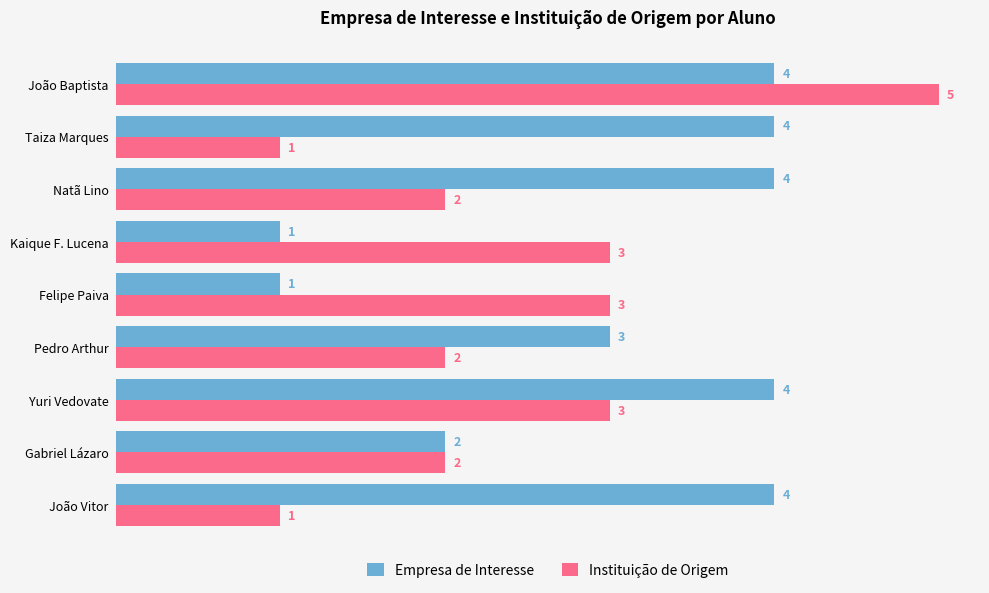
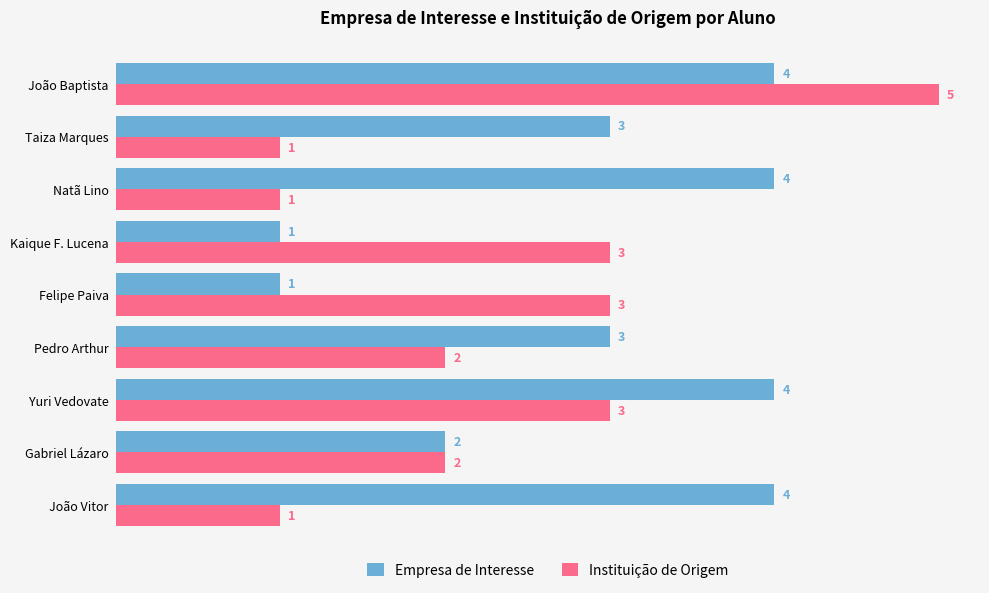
  {
    "Empresa de Interesse": {
      "João Baptista": 4,
-     "Taiza Marques": 4,
+     "Taiza Marques": 3,
      "Natã Lino": 4,
      "Kaique F. Lucena": 1,
      "Felipe Paiva": 1,
      "Pedro Arthur": 3,
      "Yuri Vedovate": 4,
      "Gabriel Lázaro": 2,
      "João Vitor": 4
    },
    "Instituição de Origem": {
      "João Baptista": 5,
      "Taiza Marques": 1,
-     "Natã Lino": 2,
+     "Natã Lino": 1,
      "Kaique F. Lucena": 3,
      "Felipe Paiva": 3,
      "Pedro Arthur": 2,
      "Yuri Vedovate": 3,
      "Gabriel Lázaro": 2,
      "João Vitor": 1
    }
  }
